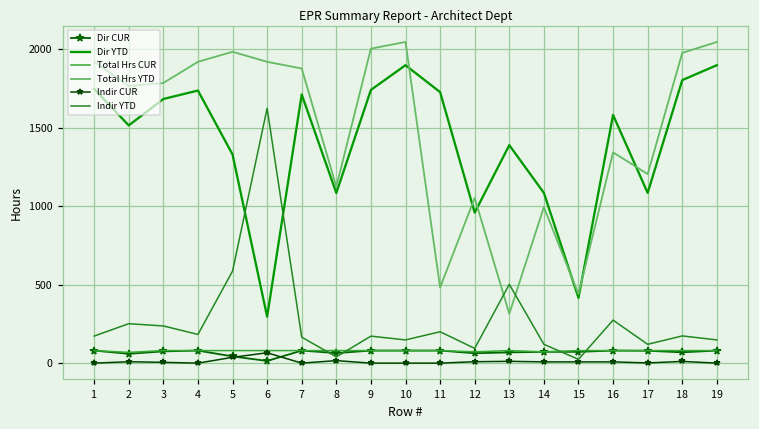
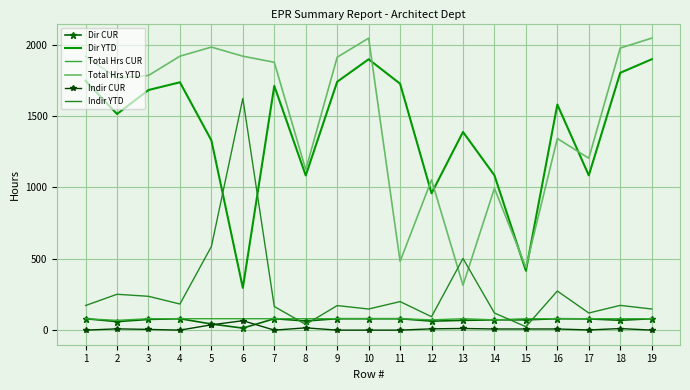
  {
    "Total Hrs YTD": {
      "3": 1790,
      "4": 1920,
      "5": 1980,
      "6": 1920,
      "7": 1880,
      "8": 1120,
-     "9": 2000,
+     "9": 1910,
      "10": 2050,
      "11": 480,
      "12": 1050,
      "13": 310,
      "14": 990,
      "15": 440,
      "16": 1340,
      "17": 1200,
      "18": 1980,
      "19": 2050
    }
  }
